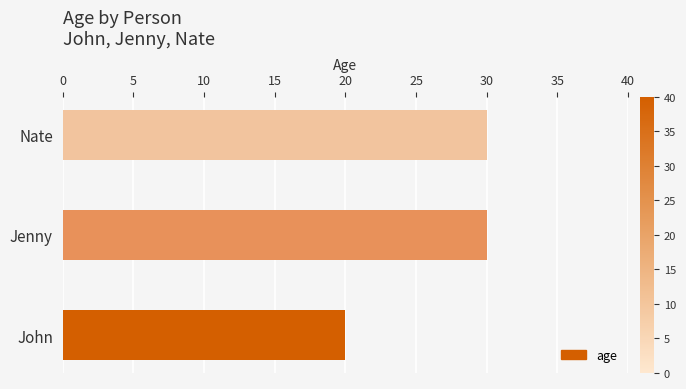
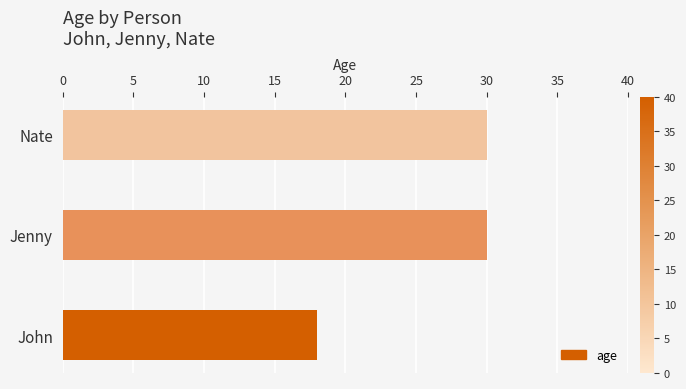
  {
    "Nate": 30,
    "Jenny": 30,
-   "John": 20
+   "John": 18
  }
